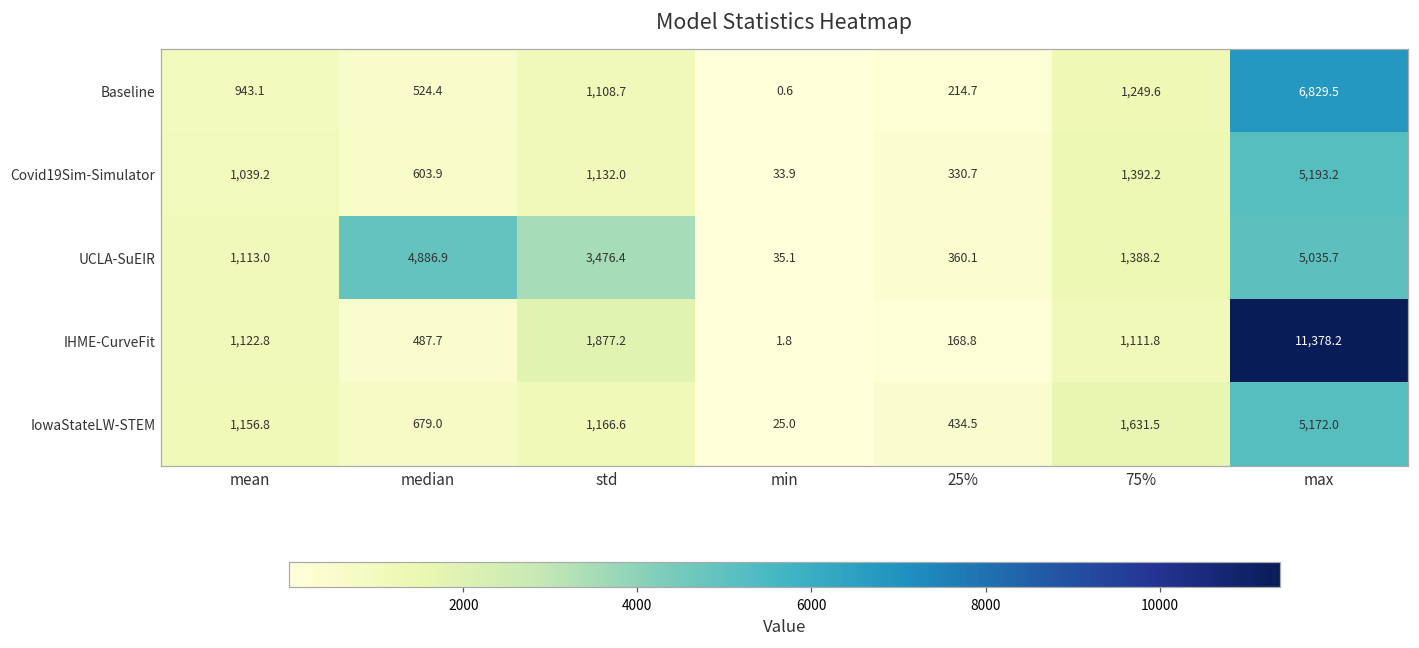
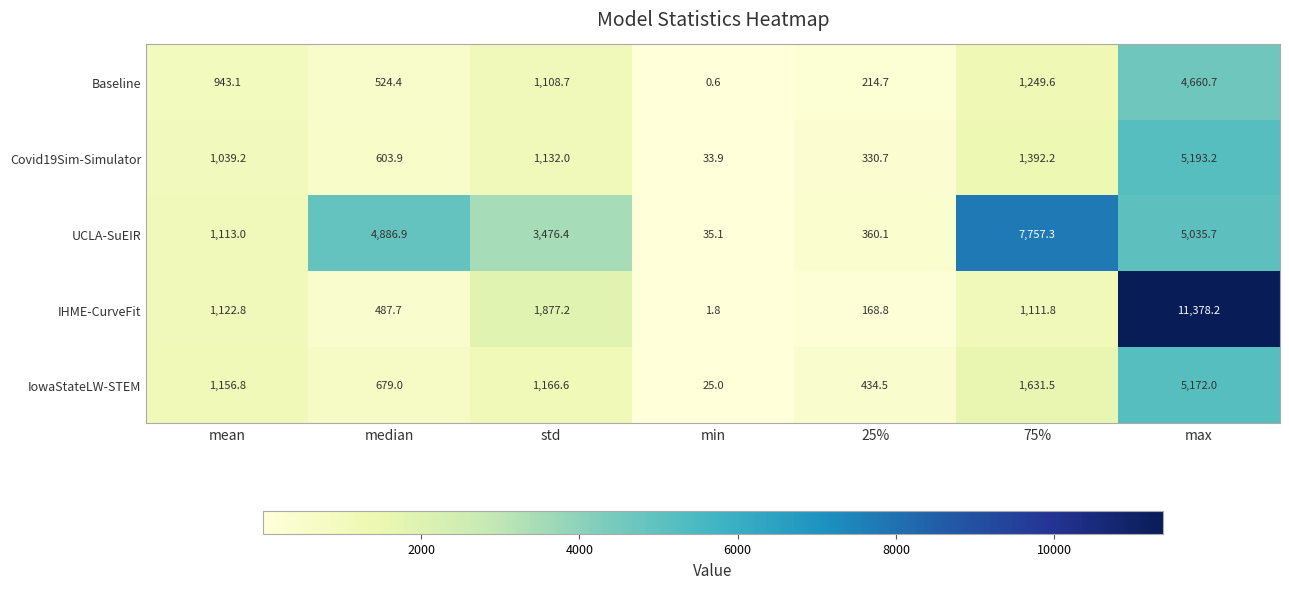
  {
    "Baseline": {
      "mean": "943.1",
      "median": "524.4",
      "std": "1,108.7",
      "min": "0.6",
      "25%": "214.7",
      "75%": "1,249.6",
-     "max": "6,829.5"
+     "max": "4,660.7"
    },
    "Covid19Sim-Simulator": {
      "mean": "1,039.2",
      "median": "603.9",
      "std": "1,132.0",
      "min": "33.9",
      "25%": "330.7",
      "75%": "1,392.2",
      "max": "5,193.2"
    },
    "UCLA-SuEIR": {
      "mean": "1,113.0",
      "median": "4,886.9",
      "std": "3,476.4",
      "min": "35.1",
      "25%": "360.1",
-     "75%": "1,388.2",
+     "75%": "7,757.3",
      "max": "5,035.7"
    },
    "IHME-CurveFit": {
      "mean": "1,122.8",
      "median": "487.7",
      "std": "1,877.2",
      "min": "1.8",
      "25%": "168.8",
      "75%": "1,111.8",
      "max": "11,378.2"
    },
    "IowaStateLW-STEM": {
      "mean": "1,156.8",
      "median": "679.0",
      "std": "1,166.6",
      "min": "25.0",
      "25%": "434.5",
      "75%": "1,631.5",
      "max": "5,172.0"
    }
  }
